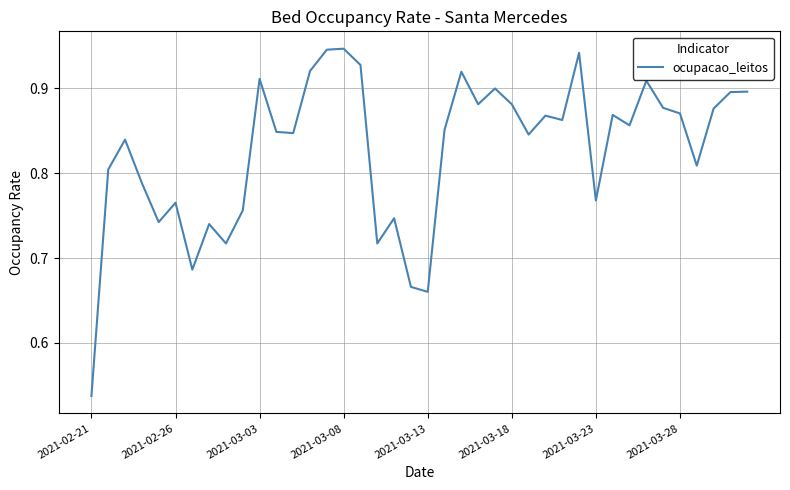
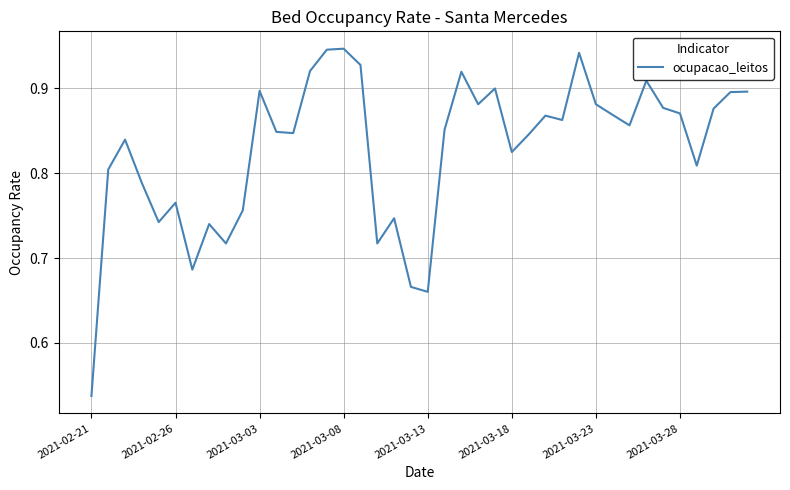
  {
    "2021-02-21": 0.54,
    "2021-02-26": 0.77,
-   "2021-03-03": 0.91,
+   "2021-03-03": 0.90,
    "2021-03-08": 0.95,
    "2021-03-13": 0.66,
-   "2021-03-18": 0.88,
-   "2021-03-23": 0.77,
+   "2021-03-18": 0.83,
+   "2021-03-23": 0.88,
    "2021-03-28": 0.87
  }
